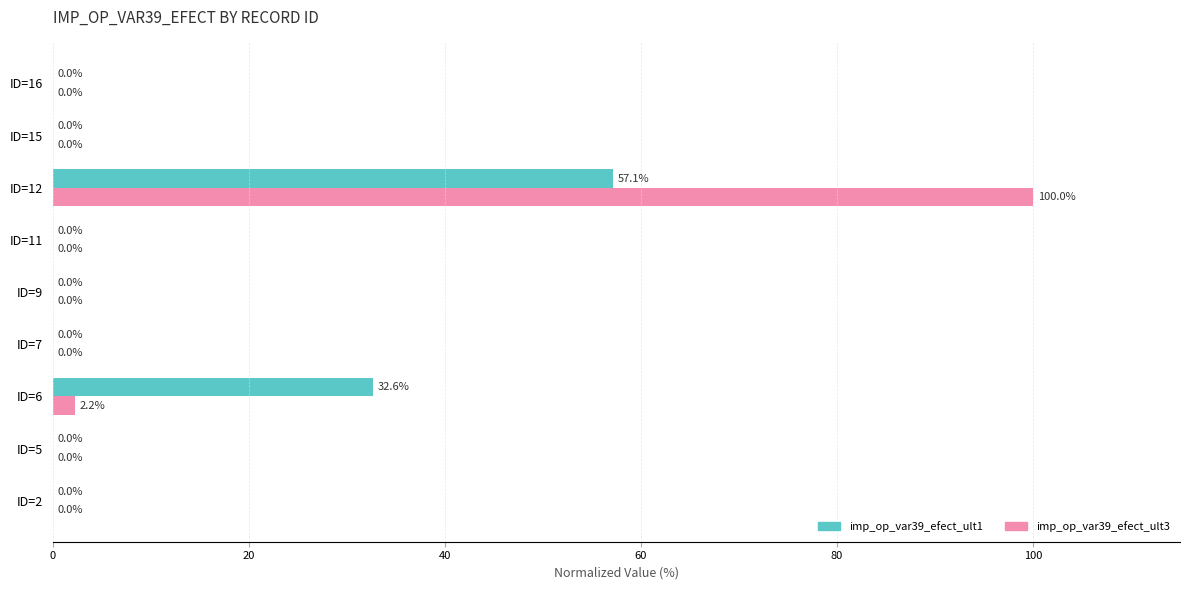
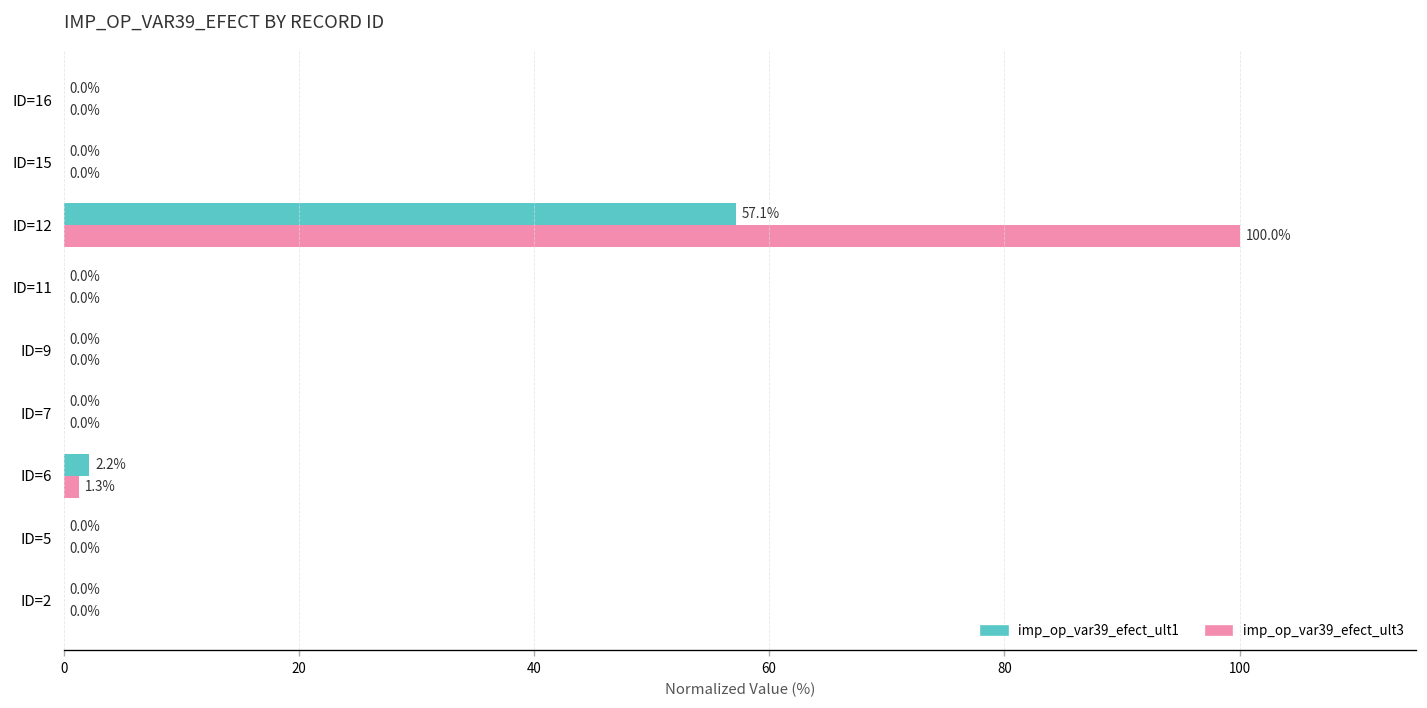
  {
    "imp_op_var39_efect_ult1": {
      "ID=16": "0.0%",
      "ID=15": "0.0%",
      "ID=12": "57.1%",
      "ID=11": "0.0%",
      "ID=9": "0.0%",
      "ID=7": "0.0%",
-     "ID=6": "32.6%",
+     "ID=6": "2.2%",
      "ID=5": "0.0%",
      "ID=2": "0.0%"
    },
    "imp_op_var39_efect_ult3": {
      "ID=16": "0.0%",
      "ID=15": "0.0%",
      "ID=12": "100.0%",
      "ID=11": "0.0%",
      "ID=9": "0.0%",
      "ID=7": "0.0%",
-     "ID=6": "2.2%",
+     "ID=6": "1.3%",
      "ID=5": "0.0%",
      "ID=2": "0.0%"
    }
  }
